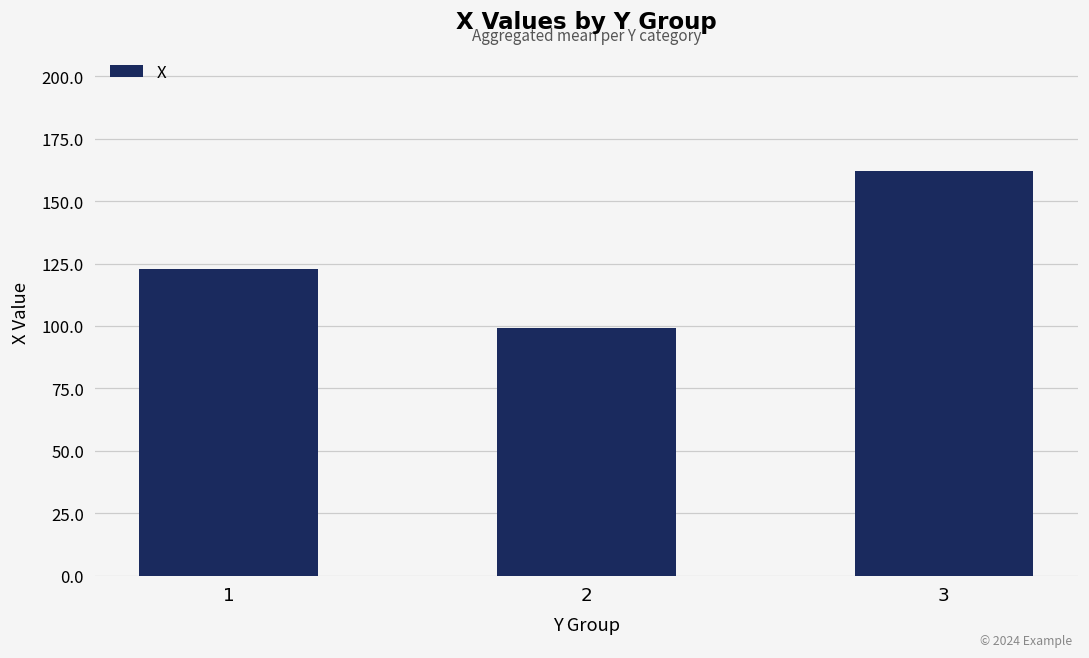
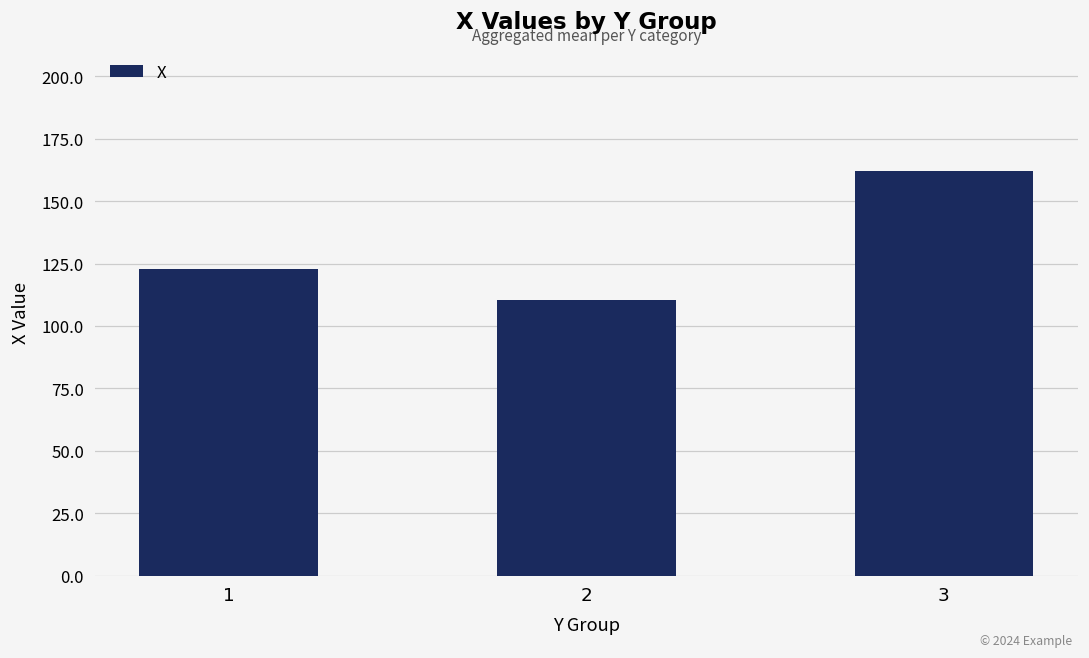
  {
    "1": 123,
-   "2": 99,
+   "2": 111,
    "3": 162
  }
